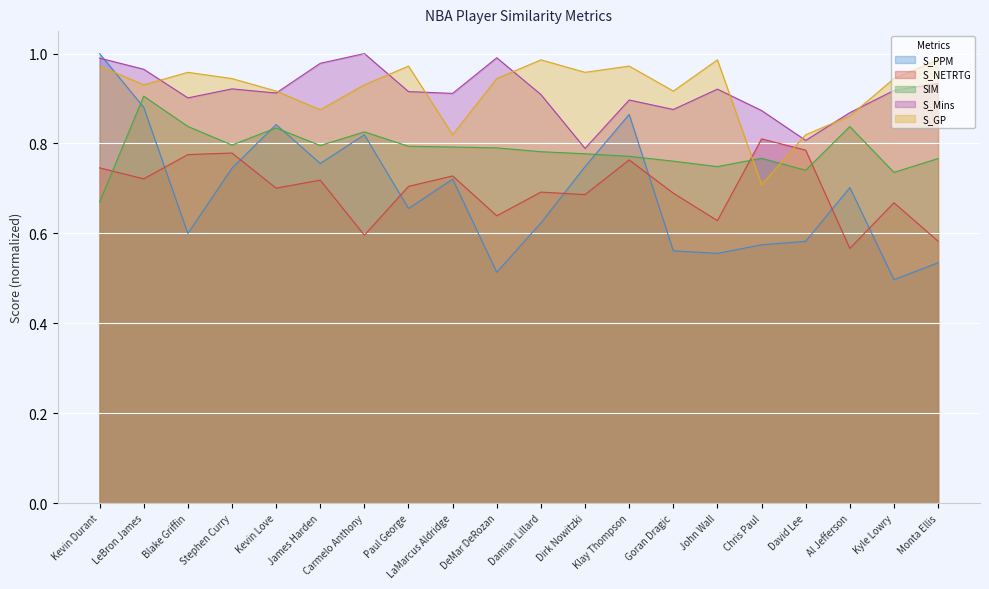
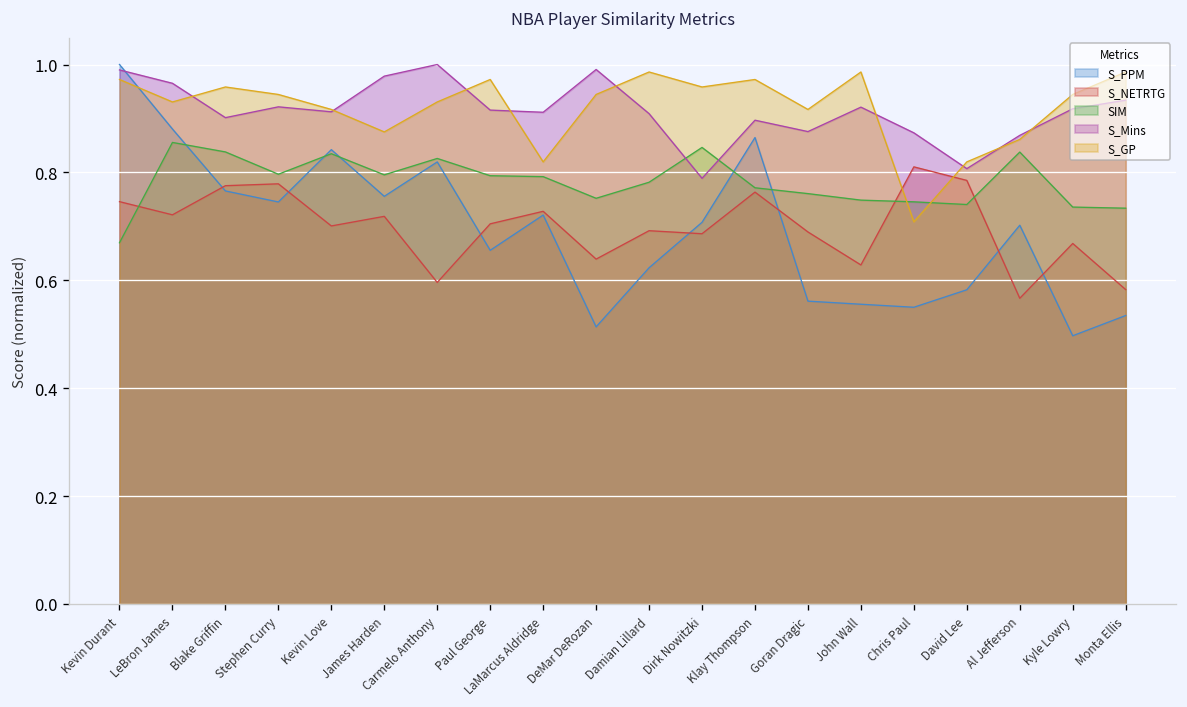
  {
    "S_PPM": {
      "Kevin Durant": 1.00,
      "LeBron James": 0.88,
-     "Blake Griffin": 0.60,
+     "Blake Griffin": 0.77,
      "Stephen Curry": 0.75,
      "Kevin Love": 0.84,
      "James Harden": 0.76,
      "Carmelo Anthony": 0.82,
      "Paul George": 0.66,
      "LaMarcus Aldridge": 0.72,
      "DeMar DeRozan": 0.51,
      "Damian Lillard": 0.62,
-     "Dirk Nowitzki": 0.75,
+     "Dirk Nowitzki": 0.71,
      "Klay Thompson": 0.86,
      "Goran Dragic": 0.56,
      "John Wall": 0.56,
-     "Chris Paul": 0.57,
+     "Chris Paul": 0.55,
      "David Lee": 0.58,
      "Al Jefferson": 0.70,
      "Kyle Lowry": 0.50,
      "Monta Ellis": 0.53
    },
    "SIM": {
      "Kevin Durant": 0.67,
-     "LeBron James": 0.91,
+     "LeBron James": 0.86,
      "Blake Griffin": 0.84,
      "Stephen Curry": 0.80,
      "Kevin Love": 0.83,
      "James Harden": 0.80,
      "Carmelo Anthony": 0.83,
      "Paul George": 0.79,
      "LaMarcus Aldridge": 0.79,
-     "DeMar DeRozan": 0.79,
+     "DeMar DeRozan": 0.75,
      "Damian Lillard": 0.78,
-     "Dirk Nowitzki": 0.78,
+     "Dirk Nowitzki": 0.85,
      "Klay Thompson": 0.77,
      "Goran Dragic": 0.76,
      "John Wall": 0.75,
-     "Chris Paul": 0.77,
+     "Chris Paul": 0.75,
      "David Lee": 0.74,
      "Al Jefferson": 0.84,
      "Kyle Lowry": 0.74,
-     "Monta Ellis": 0.77
+     "Monta Ellis": 0.73
    }
  }
